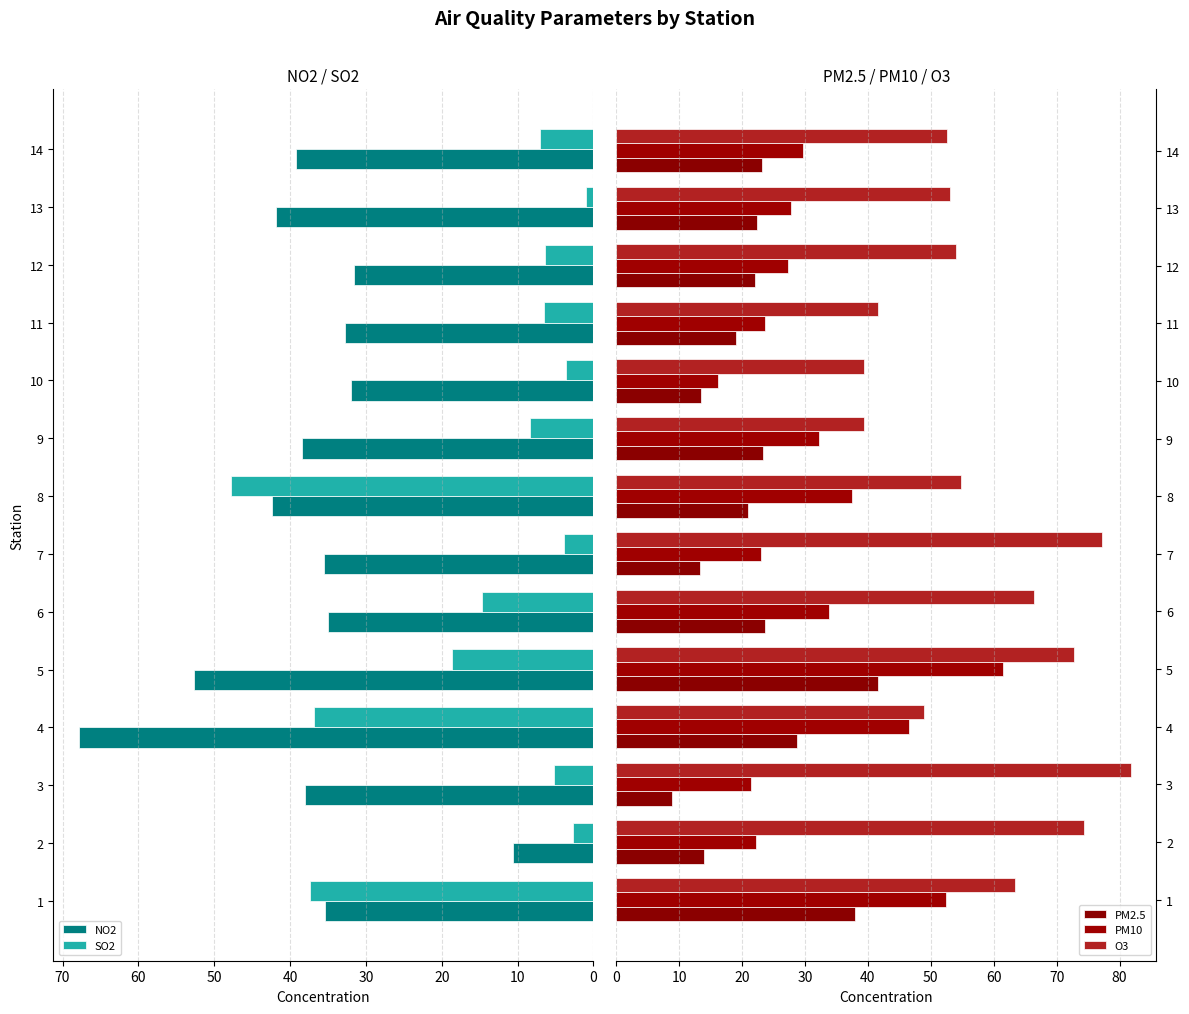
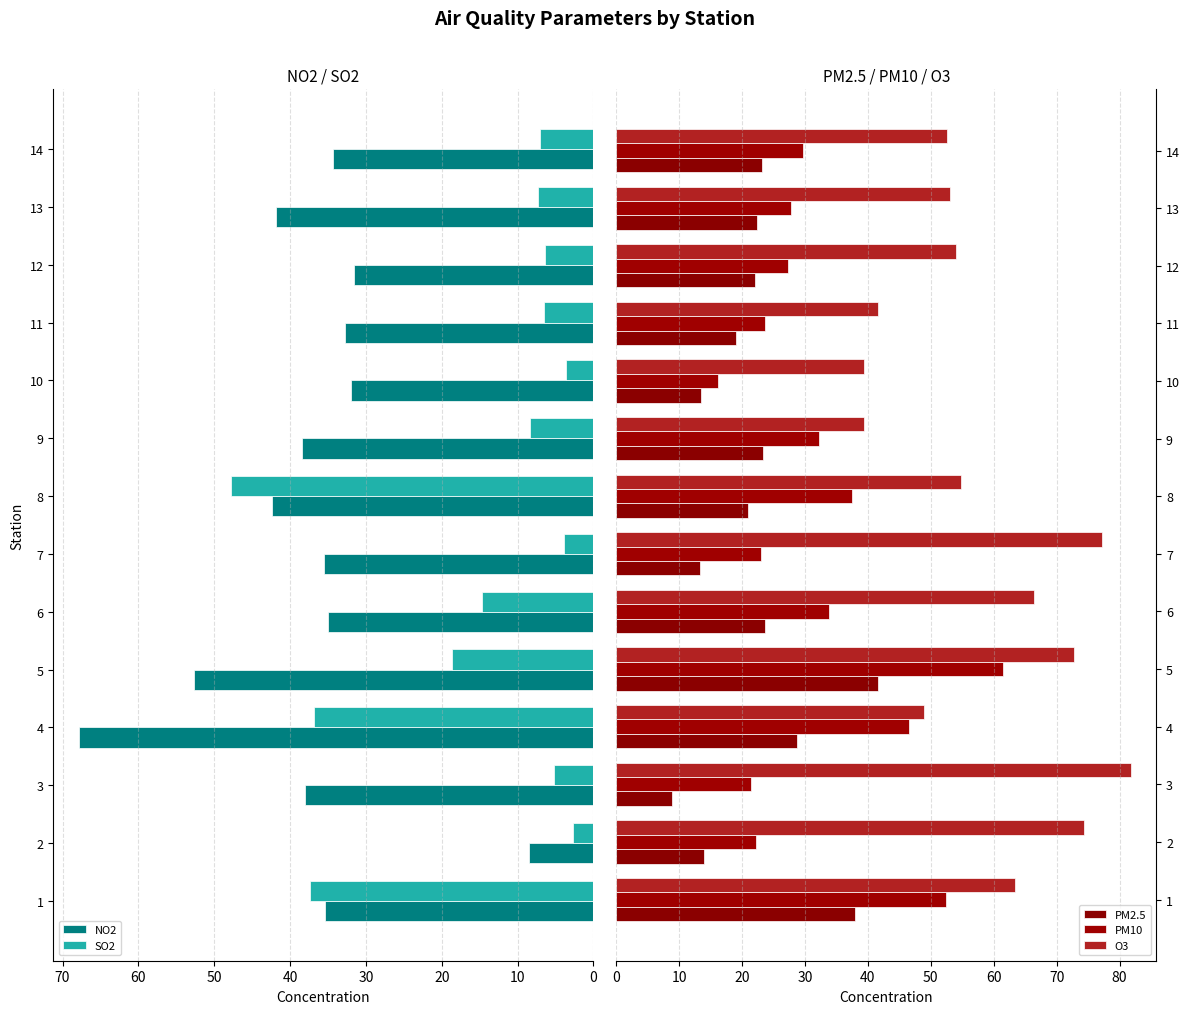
  {
    "NO2 / SO2": {
      "NO2": {
-       "14": 39,
+       "14": 34,
        "13": 42,
        "12": 32,
        "11": 33,
        "10": 32,
        "9": 38,
        "8": 42,
        "7": 36,
        "6": 35,
        "5": 53,
        "4": 68,
        "3": 38,
-       "2": 11,
+       "2": 9,
        "1": 35
      },
      "SO2": {
        "14": 7,
-       "13": 1,
+       "13": 7,
        "12": 6,
        "11": 7,
        "10": 4,
        "9": 8,
        "8": 48,
        "7": 4,
        "6": 15,
        "5": 19,
        "4": 37,
        "3": 5,
        "2": 3,
        "1": 37
      }
    }
  }
